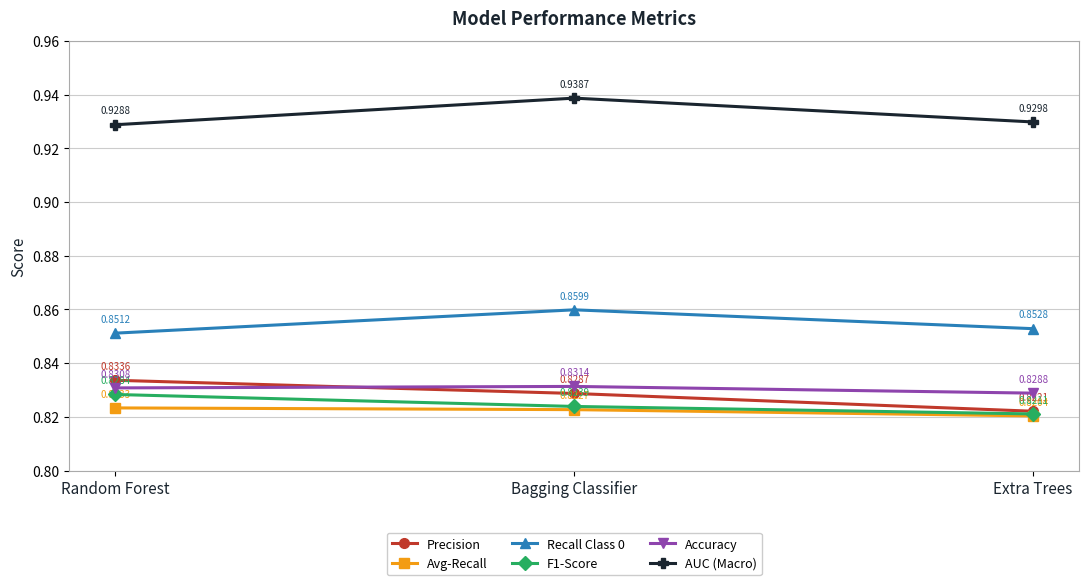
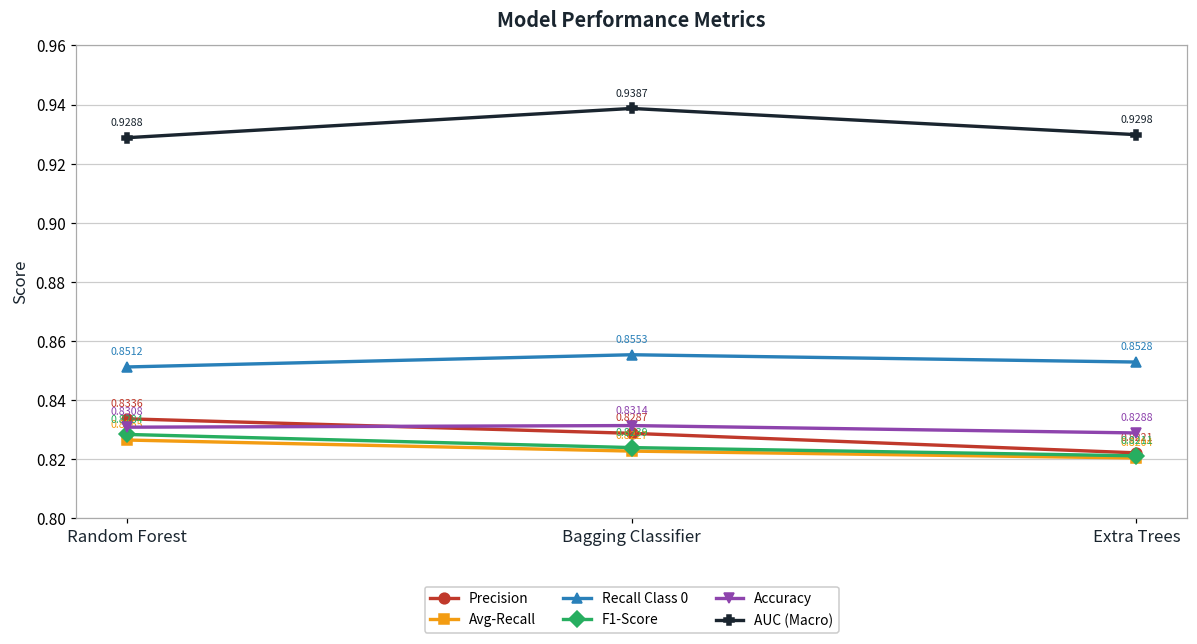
  {
    "Avg-Recall": {
-     "Random Forest": 0.8233
+     "Random Forest": 0.8265
    },
    "Recall Class 0": {
      "Random Forest": 0.8512,
-     "Bagging Classifier": 0.8599,
+     "Bagging Classifier": 0.8553,
      "Extra Trees": 0.8528
    },
    "Accuracy": {
      "Extra Trees": 0.8288
    },
    "AUC (Macro)": {
      "Random Forest": 0.9288,
      "Bagging Classifier": 0.9387,
      "Extra Trees": 0.9298
    }
  }
